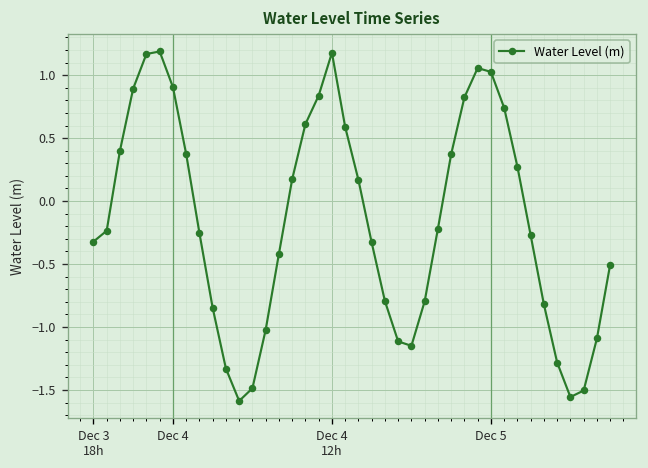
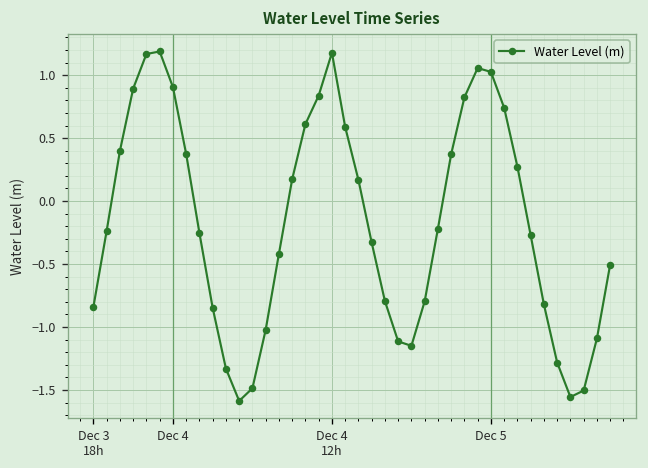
  {
-   "Dec 3 18h": -0.32,
+   "Dec 3 18h": -0.84,
    "Dec 4": 0.91,
    "Dec 4 12h": 1.18,
    "Dec 5": 1.03
  }
